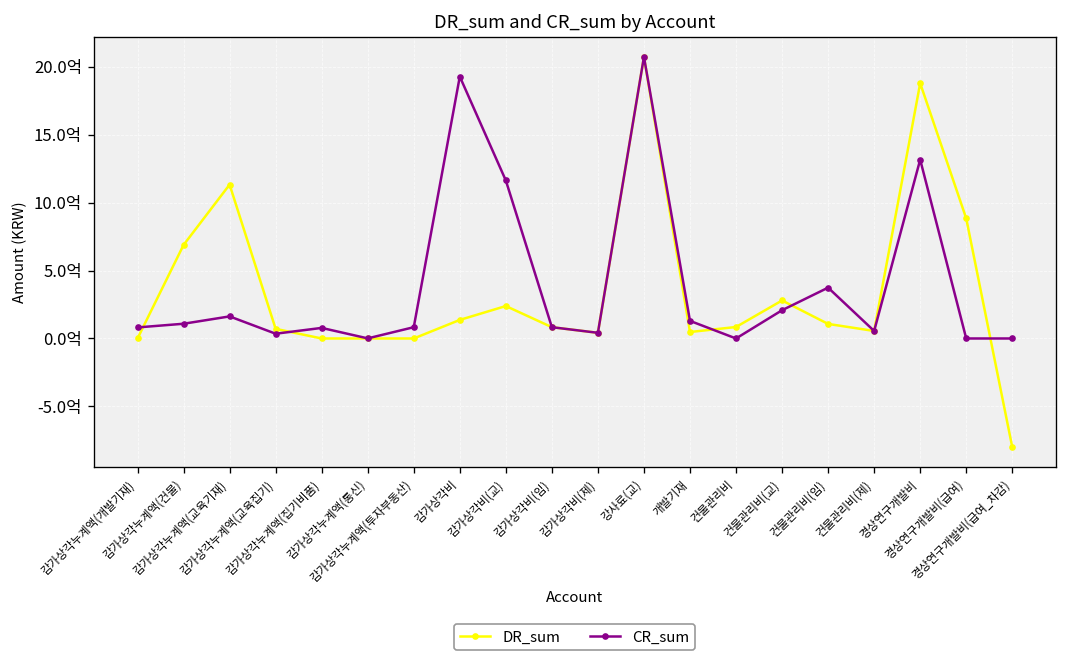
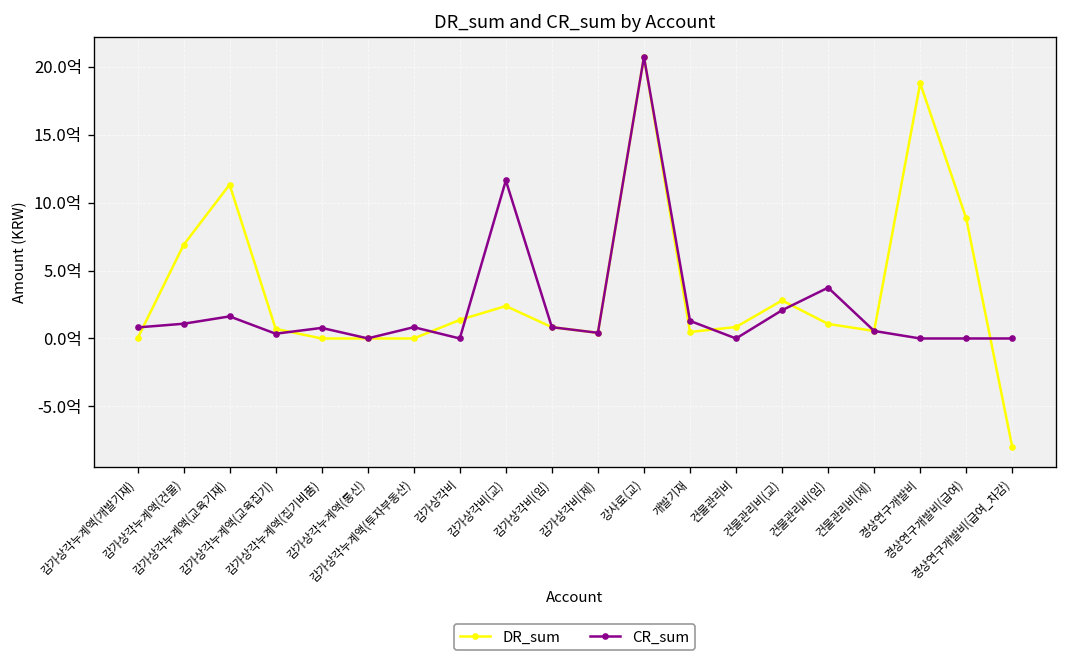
  {
    "DR_sum": {
      "감가상각누계액(개발기재)": "0.0억",
      "감가상각누계액(건물)": "6.9억",
      "감가상각누계액(교육기재)": "11.3억",
      "감가상각누계액(교육집기)": "0.7억",
      "감가상각누계액(집기비품)": "0.0억",
      "감가상각누계액(투자부동산)": "0.0억",
      "감가상각비": "1.4억",
      "감가상각비(교)": "2.4억",
      "개발기재": "0.5억",
      "건물관리비": "0.8억",
      "건물관리비(교)": "2.8억",
      "건물관리비(임)": "1.1억",
      "경상연구개발비": "18.8억",
      "경상연구개발비(급여)": "8.8억",
      "경상연구개발비(급여_차감)": "-8.0억"
    },
    "CR_sum": {
      "감가상각누계액(개발기재)": "0.8억",
      "감가상각누계액(건물)": "1.1억",
      "감가상각누계액(교육기재)": "1.6억",
      "감가상각누계액(교육집기)": "0.4억",
      "감가상각누계액(집기비품)": "0.8억",
      "감가상각누계액(투자부동산)": "0.8억",
-     "감가상각비": "19.3억",
+     "감가상각비": "0.0억",
      "감가상각비(교)": "11.6억",
      "개발기재": "1.3억",
      "건물관리비": "0.0억",
      "건물관리비(교)": "2.1억",
      "건물관리비(임)": "3.7억",
-     "경상연구개발비": "13.2억",
+     "경상연구개발비": "0.0억",
      "경상연구개발비(급여)": "0.0억",
      "경상연구개발비(급여_차감)": "0.0억"
    }
  }
